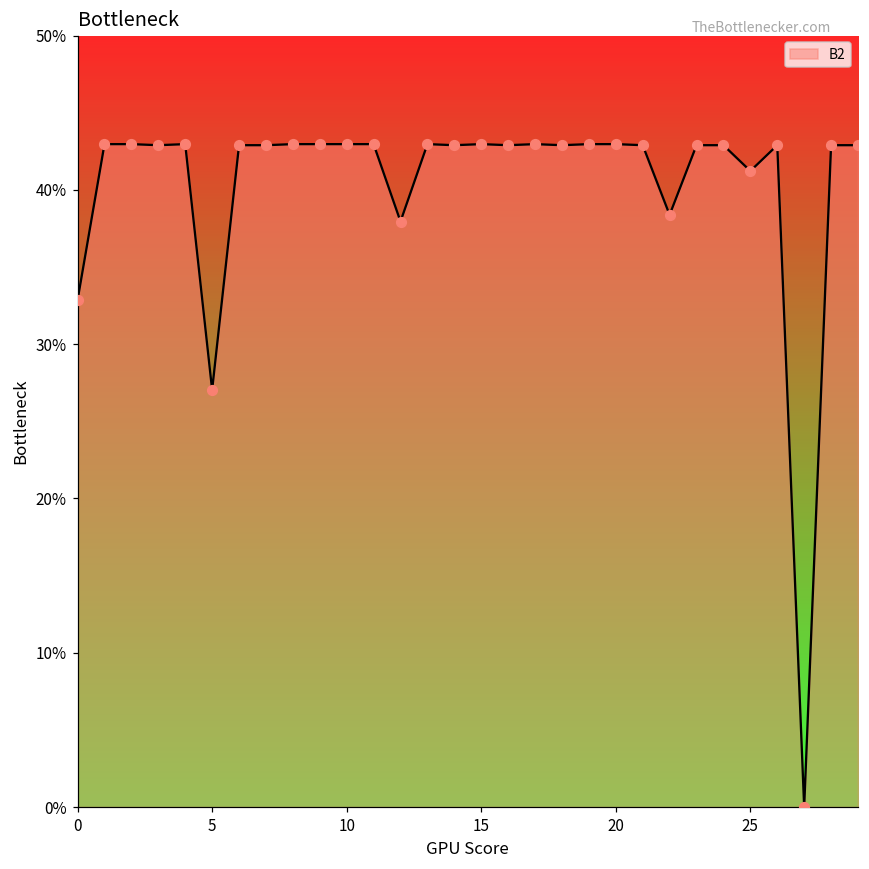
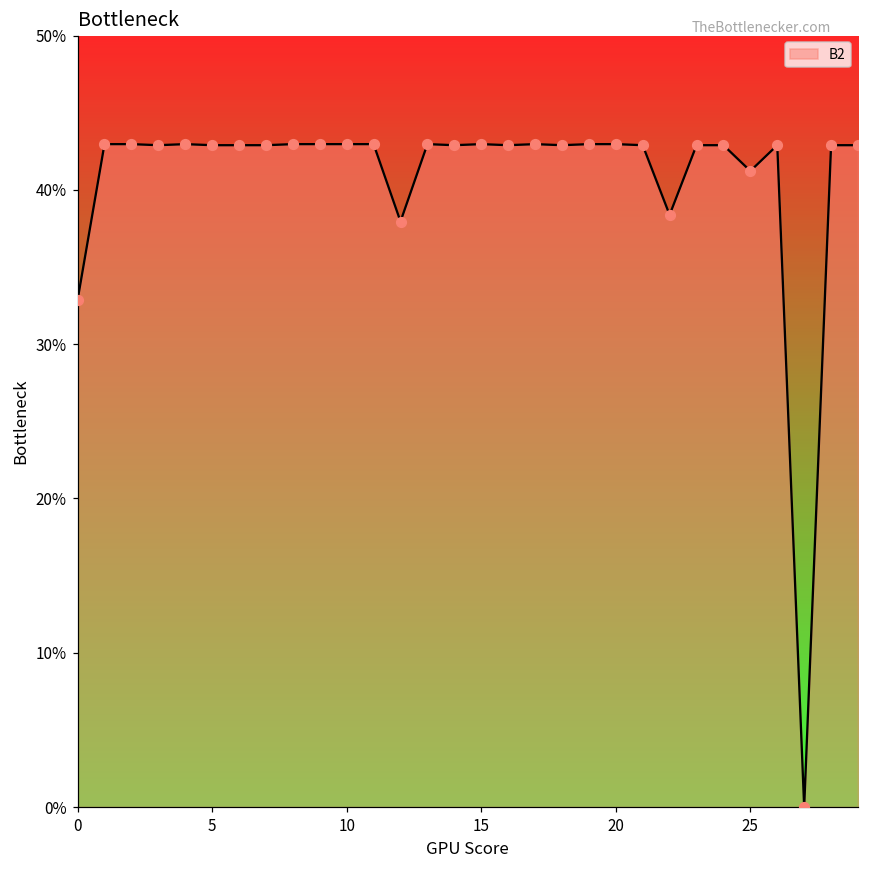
  {
    "0": "32.9%",
-   "5": "27.0%",
+   "5": "42.9%",
    "10": "43.0%",
    "15": "43.0%",
    "20": "43.0%",
    "25": "41.2%"
  }
